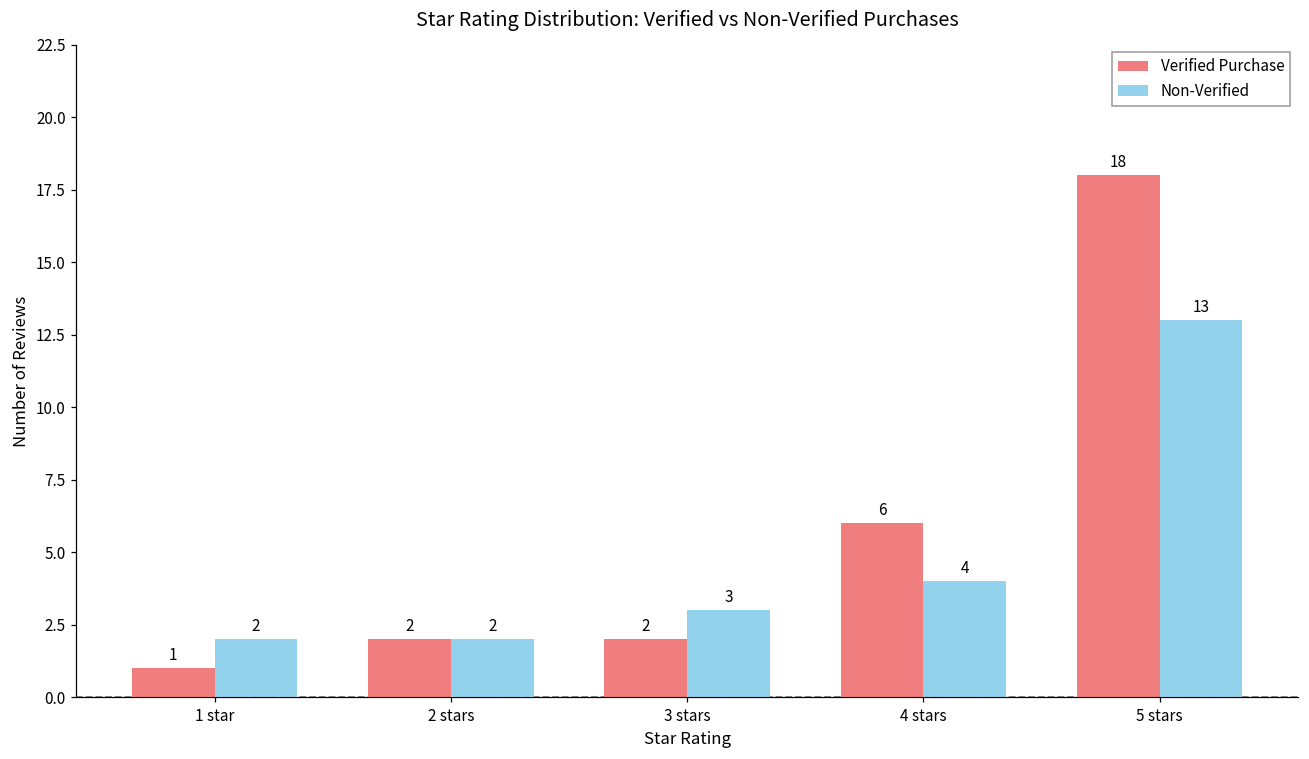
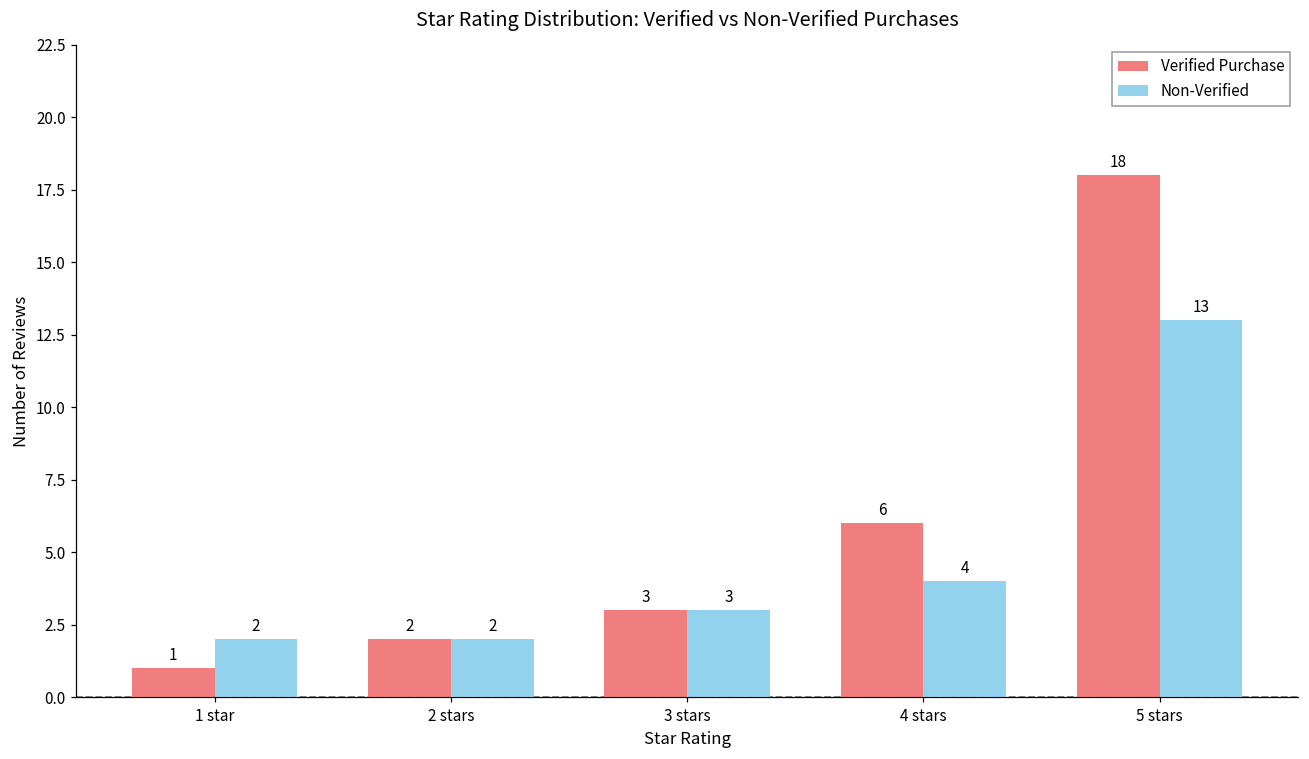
  {
    "Verified Purchase": {
      "1 star": 1,
      "2 stars": 2,
-     "3 stars": 2,
+     "3 stars": 3,
      "4 stars": 6,
      "5 stars": 18
    },
    "Non-Verified": {
      "1 star": 2,
      "2 stars": 2,
      "3 stars": 3,
      "4 stars": 4,
      "5 stars": 13
    }
  }
